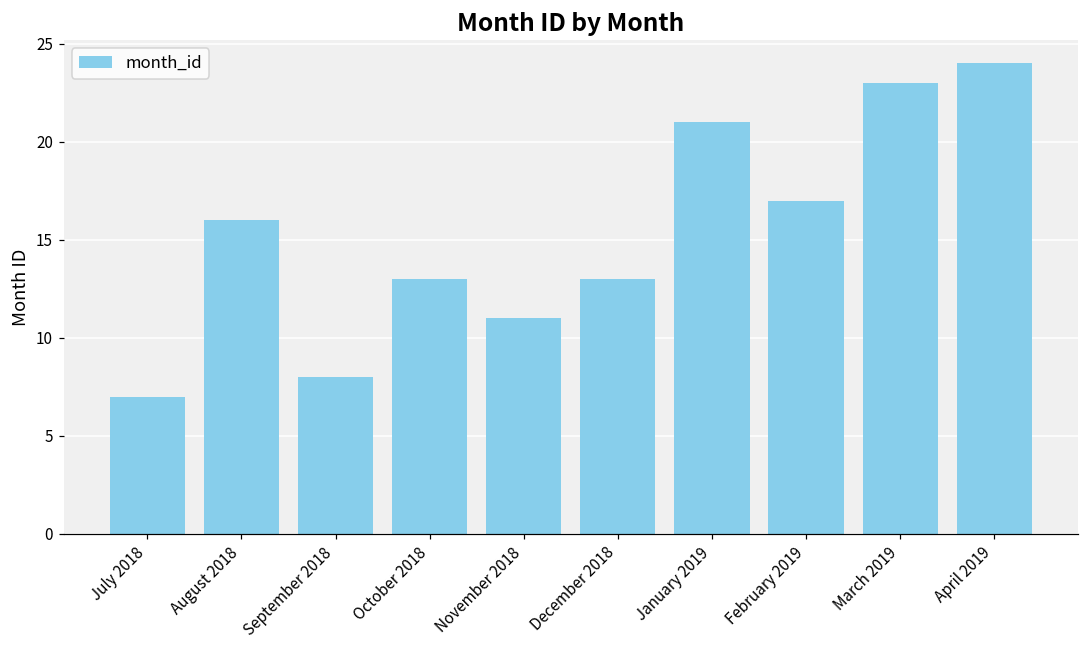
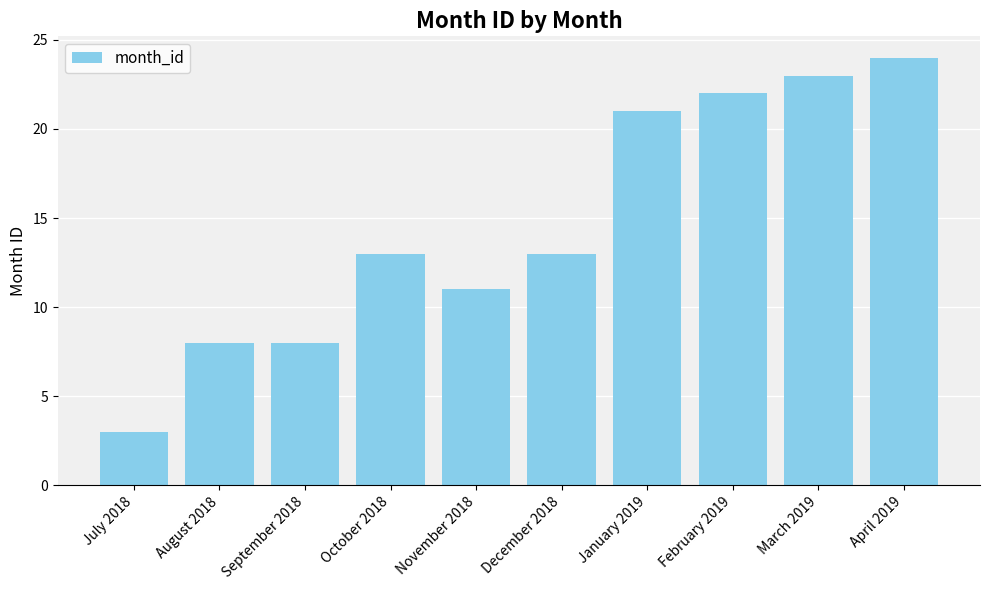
  {
-   "July 2018": 7,
-   "August 2018": 16,
+   "July 2018": 3,
+   "August 2018": 8,
    "September 2018": 8,
    "October 2018": 13,
    "November 2018": 11,
    "December 2018": 13,
    "January 2019": 21,
-   "February 2019": 17,
+   "February 2019": 22,
    "March 2019": 23,
    "April 2019": 24
  }
